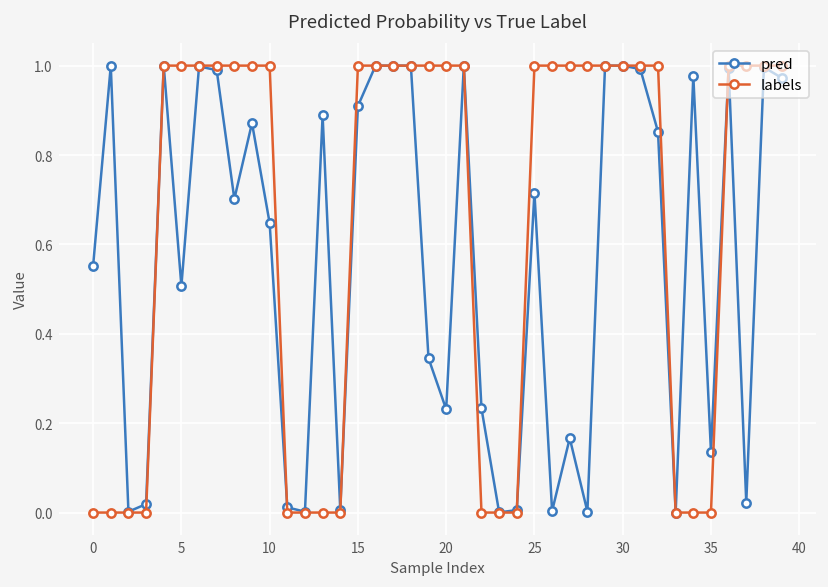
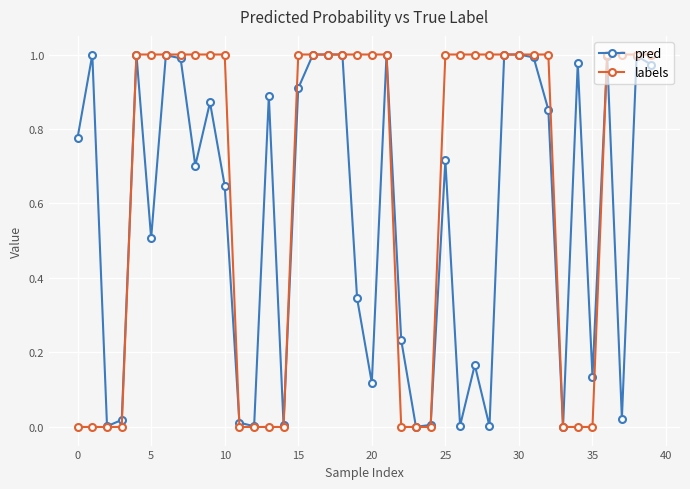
  {
    "pred": {
-     "0": 0.55,
+     "0": 0.78,
      "5": 0.51,
      "10": 0.65,
      "15": 0.91,
-     "20": 0.23,
+     "20": 0.12,
      "25": 0.72,
      "35": 0.14
    },
    "labels": {
      "0": 0.00,
      "5": 1.00,
      "10": 1.00,
      "15": 1.00,
      "20": 1.00,
      "25": 1.00,
      "35": 0.00
    }
  }
